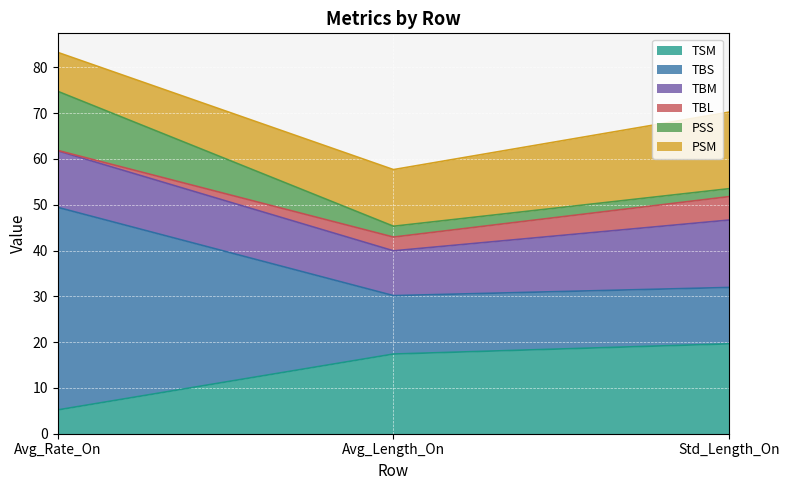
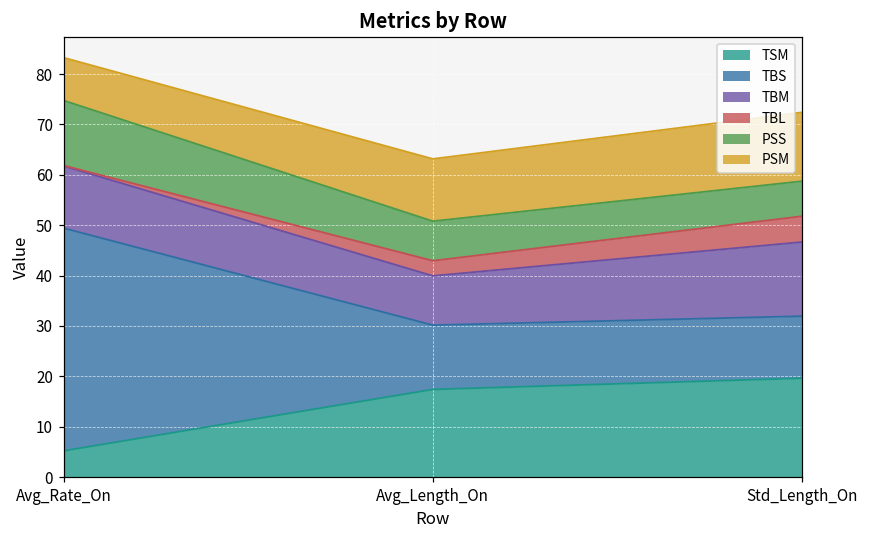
  {
    "TBM": {
      "Avg_Length_On": 10,
      "Std_Length_On": 15
    },
    "TBL": {
      "Avg_Length_On": 3,
      "Std_Length_On": 5
    },
    "PSS": {
      "Avg_Rate_On": 13,
-     "Avg_Length_On": 2,
-     "Std_Length_On": 2
+     "Avg_Length_On": 8,
+     "Std_Length_On": 7
    },
    "PSM": {
      "Avg_Rate_On": 9,
      "Avg_Length_On": 12,
-     "Std_Length_On": 17
+     "Std_Length_On": 14
    }
  }
